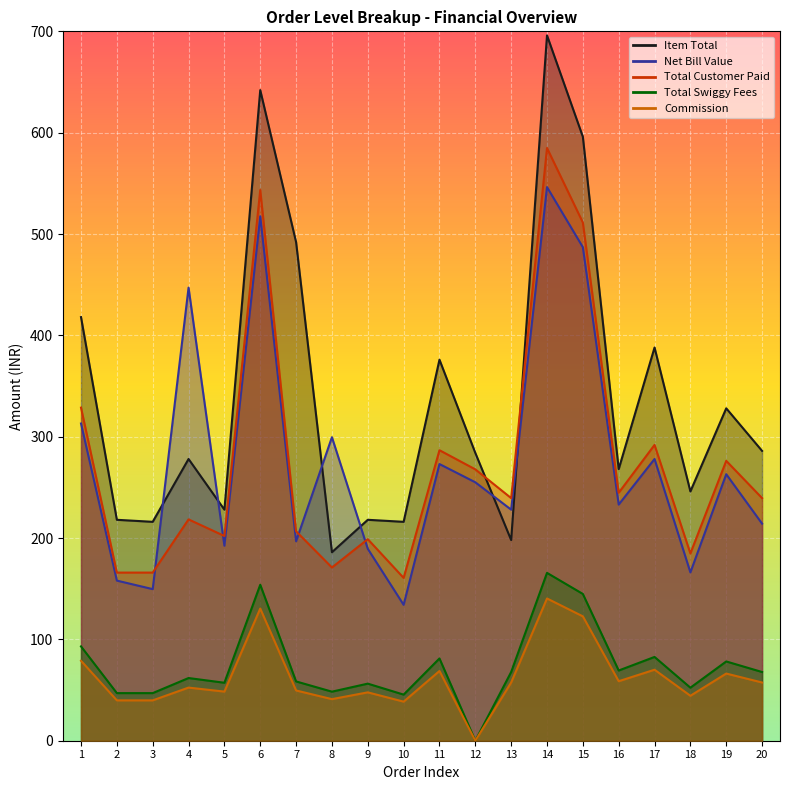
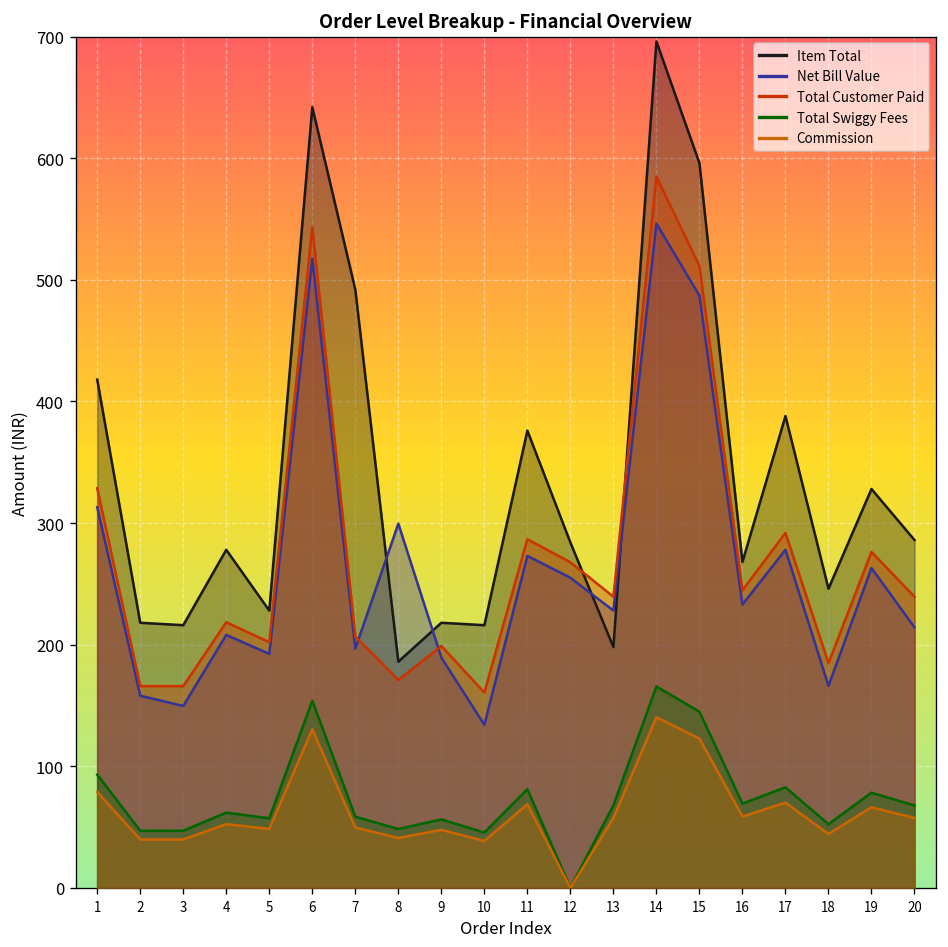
  {
    "Net Bill Value": {
      "1": 313,
      "2": 158,
      "3": 150,
-     "4": 447,
+     "4": 208,
      "5": 192,
      "6": 518,
      "7": 197,
      "8": 300,
      "9": 189,
      "10": 134,
      "11": 273,
      "12": 255,
      "13": 228,
      "14": 546,
      "15": 487,
      "16": 233,
      "17": 278,
      "18": 166,
      "19": 263,
      "20": 214
    }
  }
